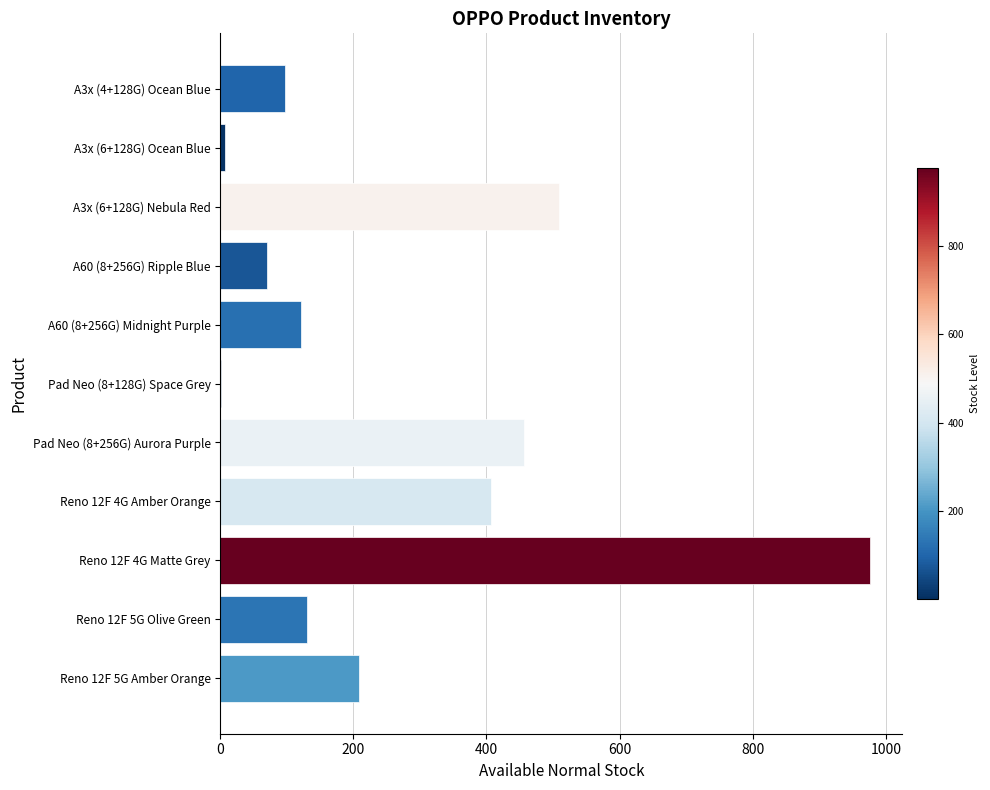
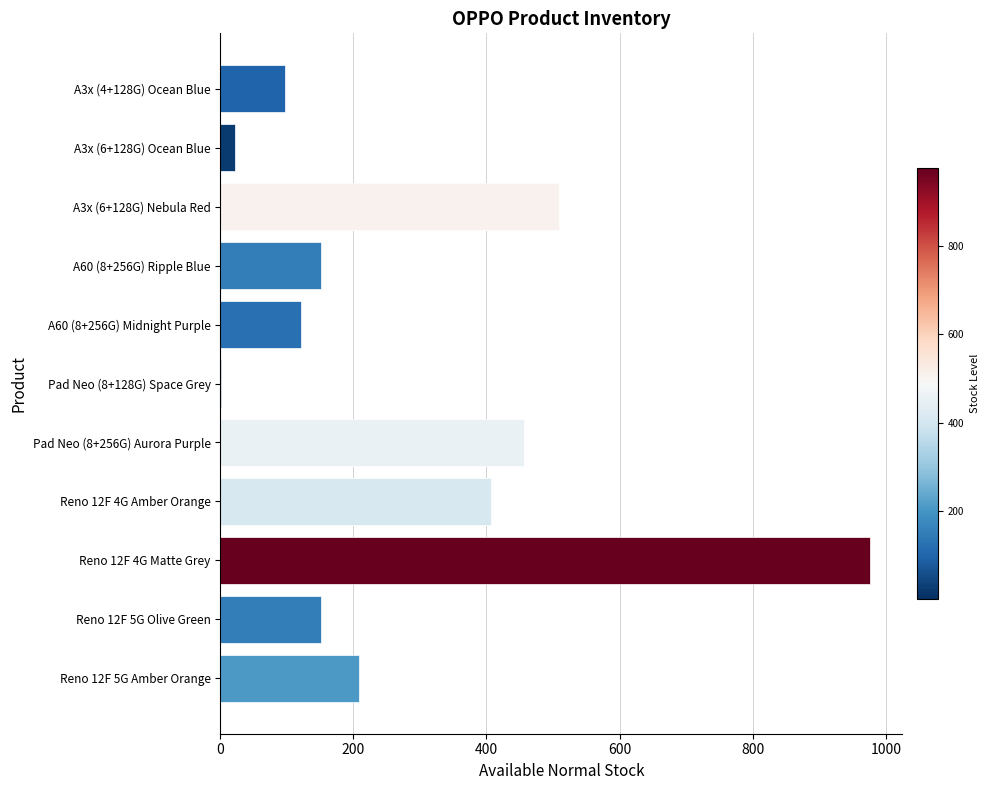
  {
    "A3x (4+128G) Ocean Blue": 100,
-   "A3x (6+128G) Ocean Blue": 10,
+   "A3x (6+128G) Ocean Blue": 20,
    "A3x (6+128G) Nebula Red": 510,
-   "A60 (8+256G) Ripple Blue": 70,
+   "A60 (8+256G) Ripple Blue": 150,
    "A60 (8+256G) Midnight Purple": 120,
    "Pad Neo (8+256G) Aurora Purple": 460,
    "Reno 12F 4G Amber Orange": 410,
    "Reno 12F 4G Matte Grey": 980,
-   "Reno 12F 5G Olive Green": 130,
+   "Reno 12F 5G Olive Green": 150,
    "Reno 12F 5G Amber Orange": 210
  }
